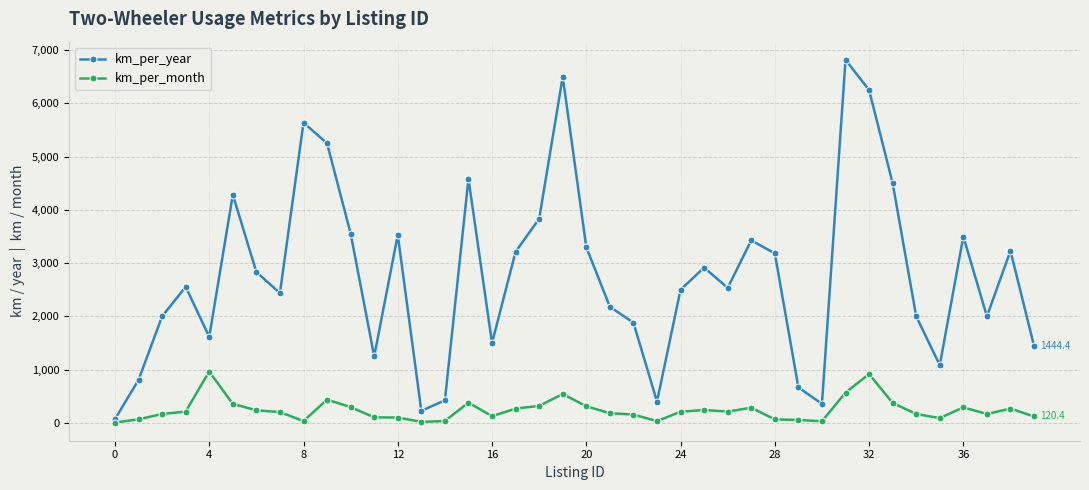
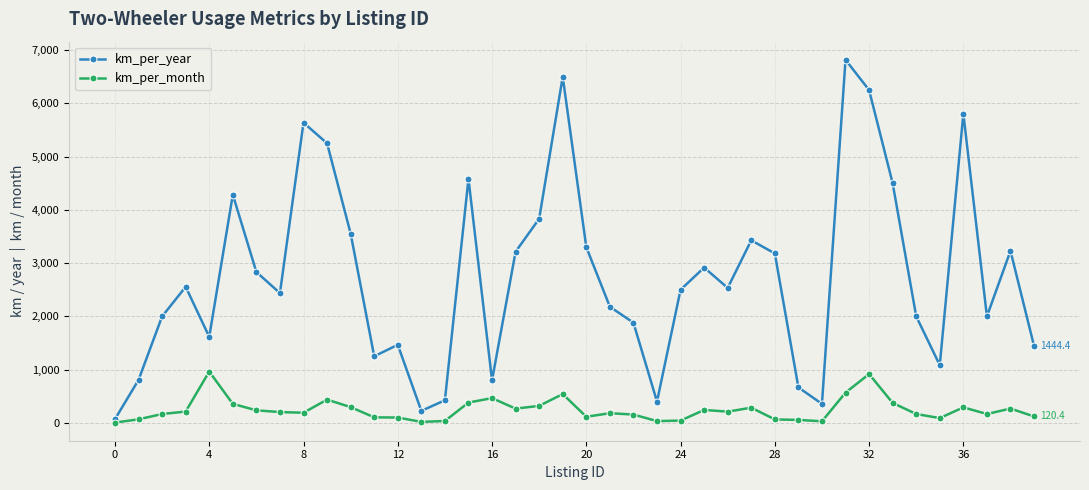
  {
    "km_per_year": {
      "0": "100",
      "4": "1,600",
      "8": "5,600",
-     "12": "3,500",
-     "16": "1,500",
+     "12": "1,500",
+     "16": "800",
      "20": "3,300",
      "24": "2,500",
      "28": "3,200",
      "32": "6,300",
-     "36": "3,500"
+     "36": "5,800"
    },
    "km_per_month": {
      "0": "0",
      "4": "1,000",
-     "8": "0",
+     "8": "200",
      "12": "100",
-     "16": "100",
-     "20": "300",
-     "24": "200",
+     "16": "500",
+     "20": "100",
+     "24": "0",
      "28": "100",
      "32": "900",
      "36": "300"
    }
  }
